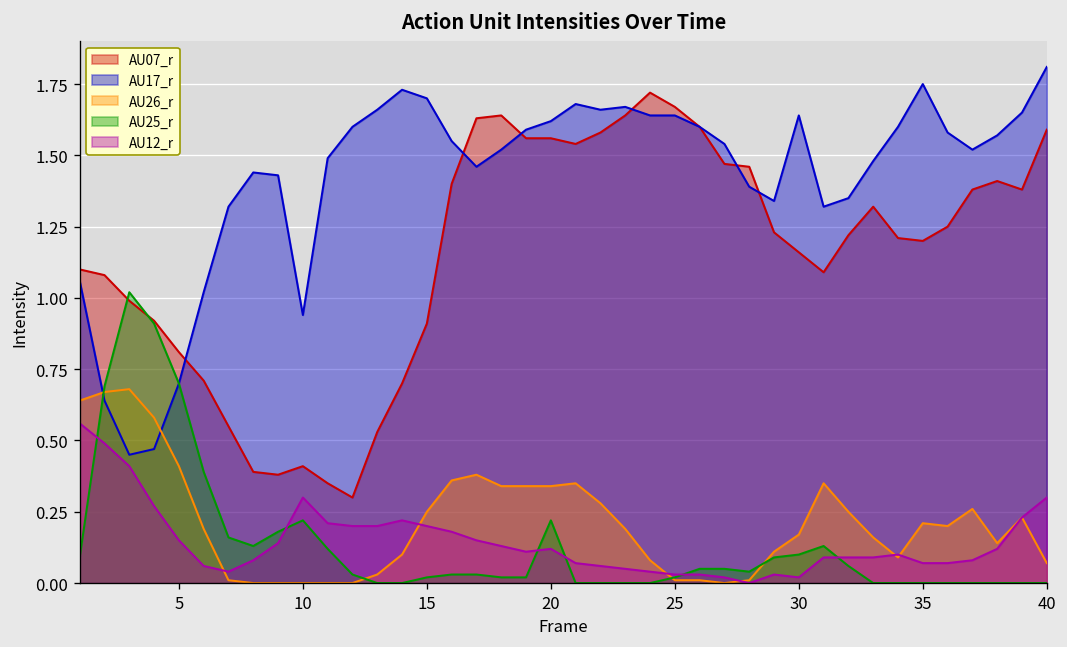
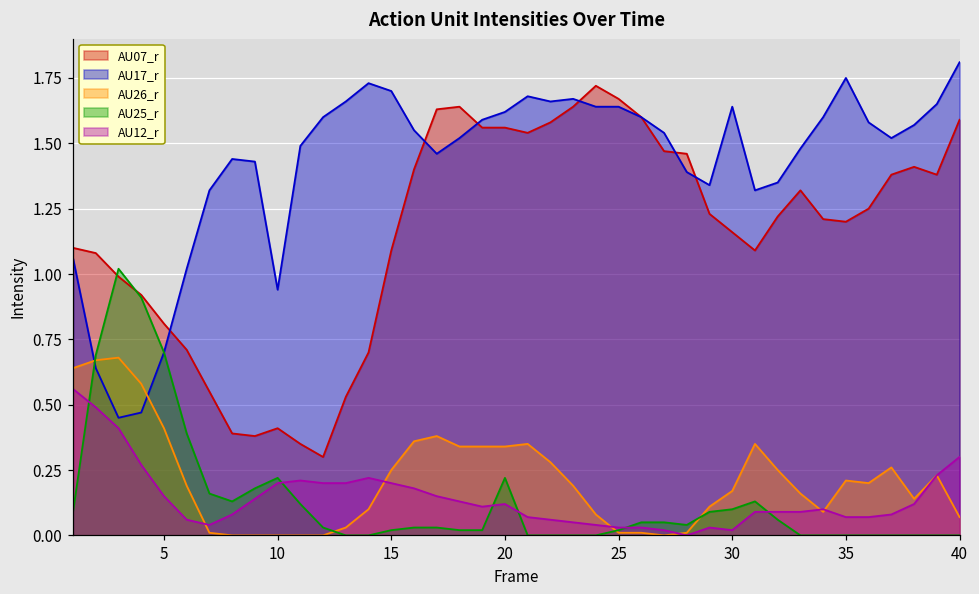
  {
    "AU07_r": {
      "5": 0.81,
      "10": 0.41,
-     "15": 0.91,
+     "15": 1.09,
      "20": 1.56,
      "25": 1.67,
      "30": 1.16,
      "35": 1.20,
      "40": 1.59
    },
    "AU17_r": {
      "10": 0.94,
      "15": 1.70,
      "20": 1.62,
      "25": 1.64,
      "30": 1.64,
      "35": 1.75,
      "40": 1.81
    },
    "AU26_r": {
      "5": 0.41,
      "10": 0.00,
      "15": 0.25,
      "20": 0.34,
      "30": 0.17,
      "35": 0.21,
      "40": 0.07
    },
    "AU25_r": {
      "10": 0.22,
      "15": 0.02,
      "20": 0.22,
      "30": 0.10,
      "35": 0.00,
      "40": 0.00
    },
    "AU12_r": {
      "5": 0.15,
-     "10": 0.3,
+     "10": 0.2,
      "15": 0.2,
      "20": 0.12,
      "30": 0.02,
      "35": 0.07,
      "40": 0.3
    }
  }
